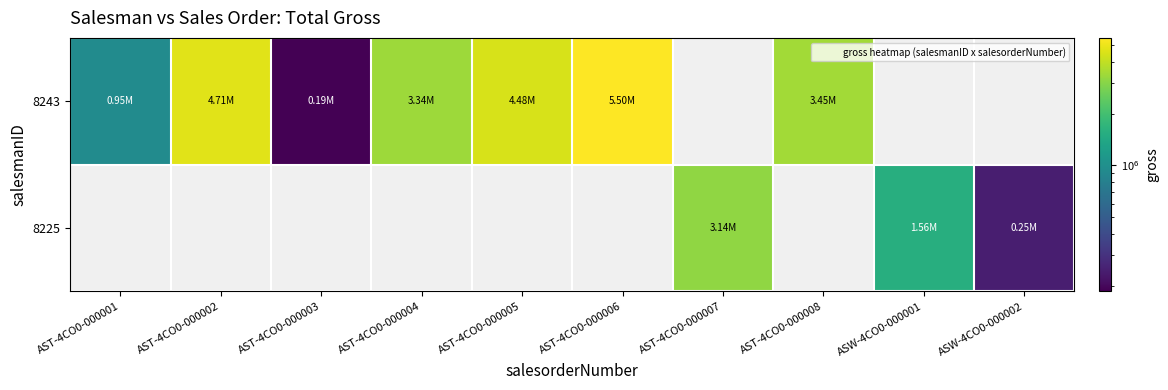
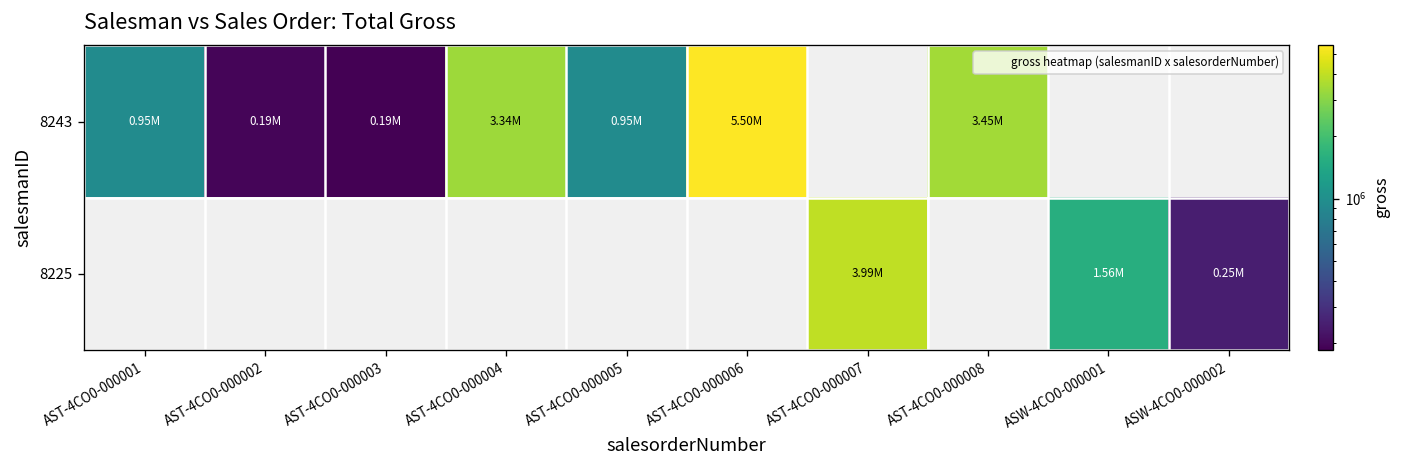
  {
    "8243": {
      "AST-4CO0-000001": "0.95M",
-     "AST-4CO0-000002": "4.71M",
+     "AST-4CO0-000002": "0.19M",
      "AST-4CO0-000003": "0.19M",
      "AST-4CO0-000004": "3.34M",
-     "AST-4CO0-000005": "4.48M",
+     "AST-4CO0-000005": "0.95M",
      "AST-4CO0-000006": "5.50M",
      "AST-4CO0-000008": "3.45M"
    },
    "8225": {
-     "AST-4CO0-000007": "3.14M",
+     "AST-4CO0-000007": "3.99M",
      "ASW-4CO0-000001": "1.56M",
      "ASW-4CO0-000002": "0.25M"
    }
  }
